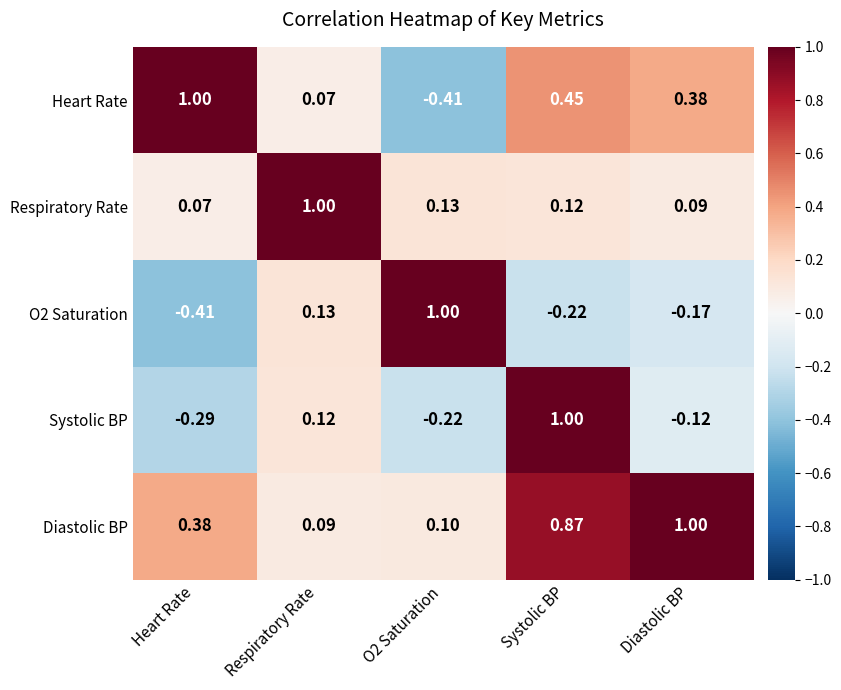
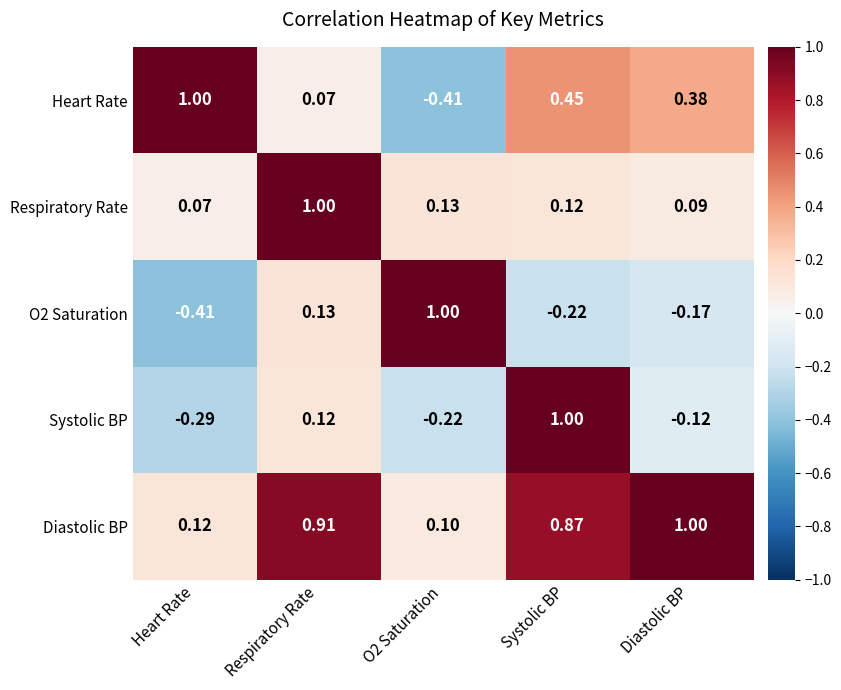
  {
    "Heart Rate": {
      "Heart Rate": 1.00,
      "Respiratory Rate": 0.07,
      "O2 Saturation": -0.41,
      "Systolic BP": 0.45,
      "Diastolic BP": 0.38
    },
    "Respiratory Rate": {
      "Heart Rate": 0.07,
      "Respiratory Rate": 1.00,
      "O2 Saturation": 0.13,
      "Systolic BP": 0.12,
      "Diastolic BP": 0.09
    },
    "O2 Saturation": {
      "Heart Rate": -0.41,
      "Respiratory Rate": 0.13,
      "O2 Saturation": 1.00,
      "Systolic BP": -0.22,
      "Diastolic BP": -0.17
    },
    "Systolic BP": {
      "Heart Rate": -0.29,
      "Respiratory Rate": 0.12,
      "O2 Saturation": -0.22,
      "Systolic BP": 1.00,
      "Diastolic BP": -0.12
    },
    "Diastolic BP": {
-     "Heart Rate": 0.38,
-     "Respiratory Rate": 0.09,
+     "Heart Rate": 0.12,
+     "Respiratory Rate": 0.91,
      "O2 Saturation": 0.10,
      "Systolic BP": 0.87,
      "Diastolic BP": 1.00
    }
  }
